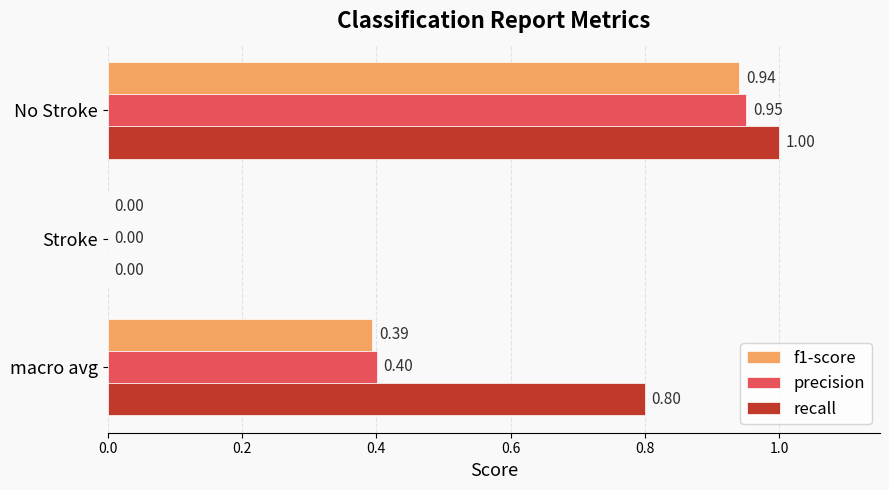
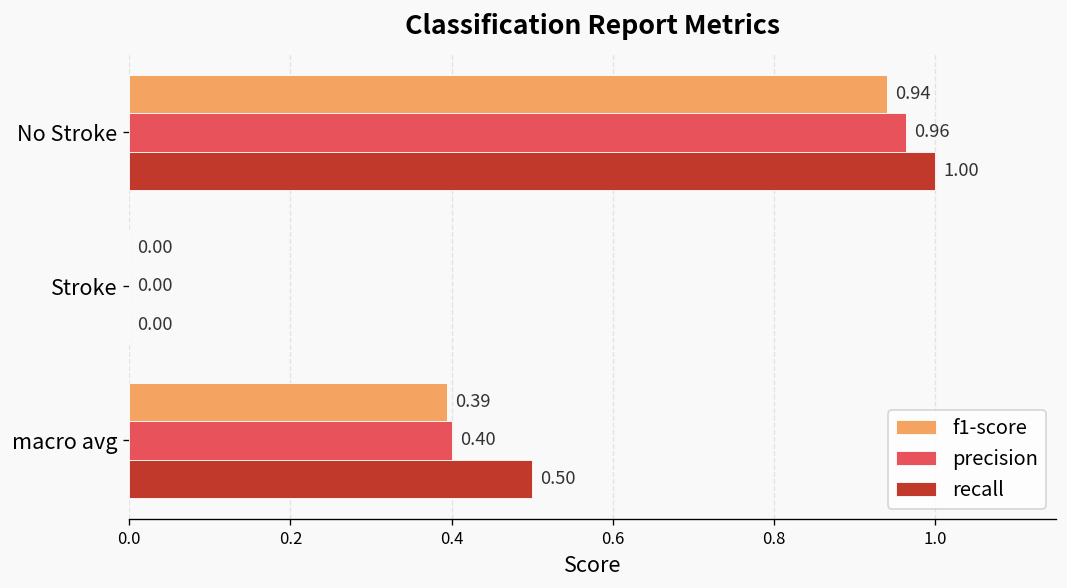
  {
    "f1-score": {
      "No Stroke": 0.94,
      "Stroke": 0.00,
      "macro avg": 0.39
    },
    "precision": {
-     "No Stroke": 0.95,
+     "No Stroke": 0.96,
      "Stroke": 0.00,
      "macro avg": 0.40
    },
    "recall": {
      "No Stroke": 1.00,
      "Stroke": 0.00,
-     "macro avg": 0.80
+     "macro avg": 0.50
    }
  }
